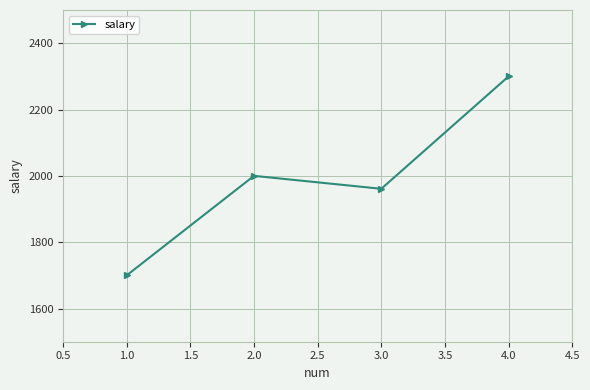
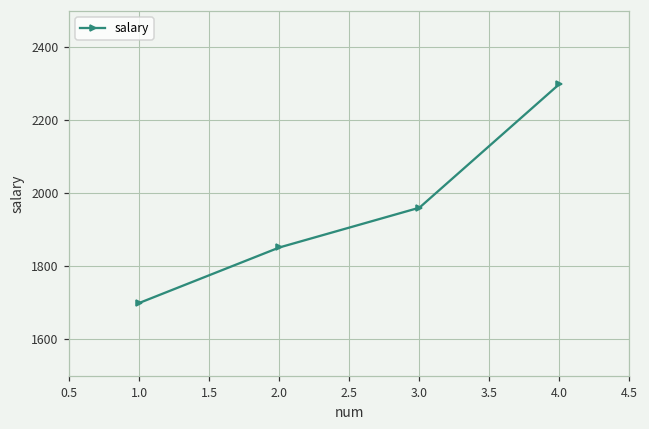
  {
    "1.0": 1700,
-   "2.0": 2000,
+   "2.0": 1850,
    "3.0": 1960,
    "4.0": 2300
  }
